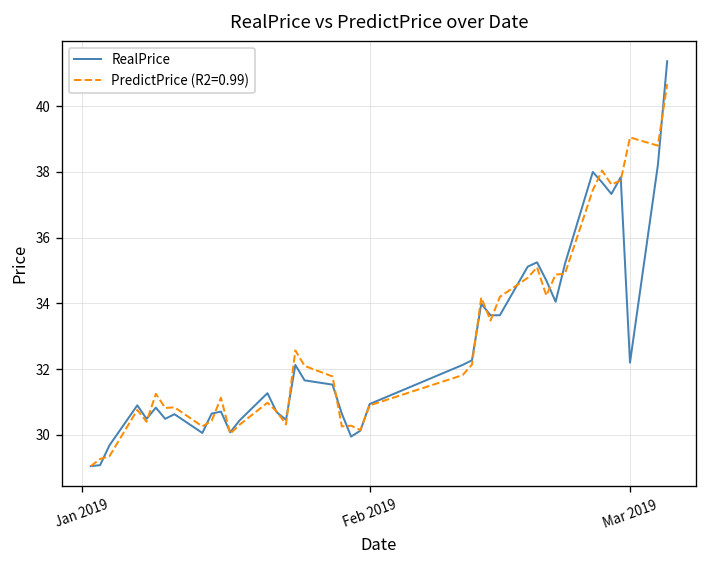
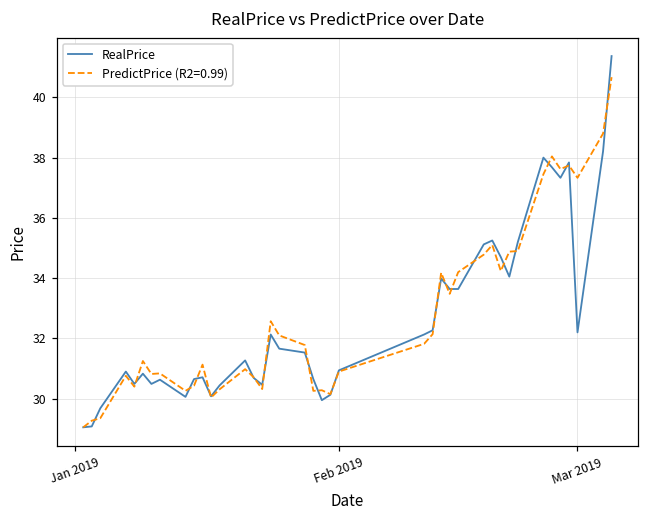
  {
    "RealPrice": {
      "Mar 2019": 32.2
    },
    "PredictPrice (R2=0.99)": {
-     "Mar 2019": 39.1
+     "Mar 2019": 37.3
    }
  }
